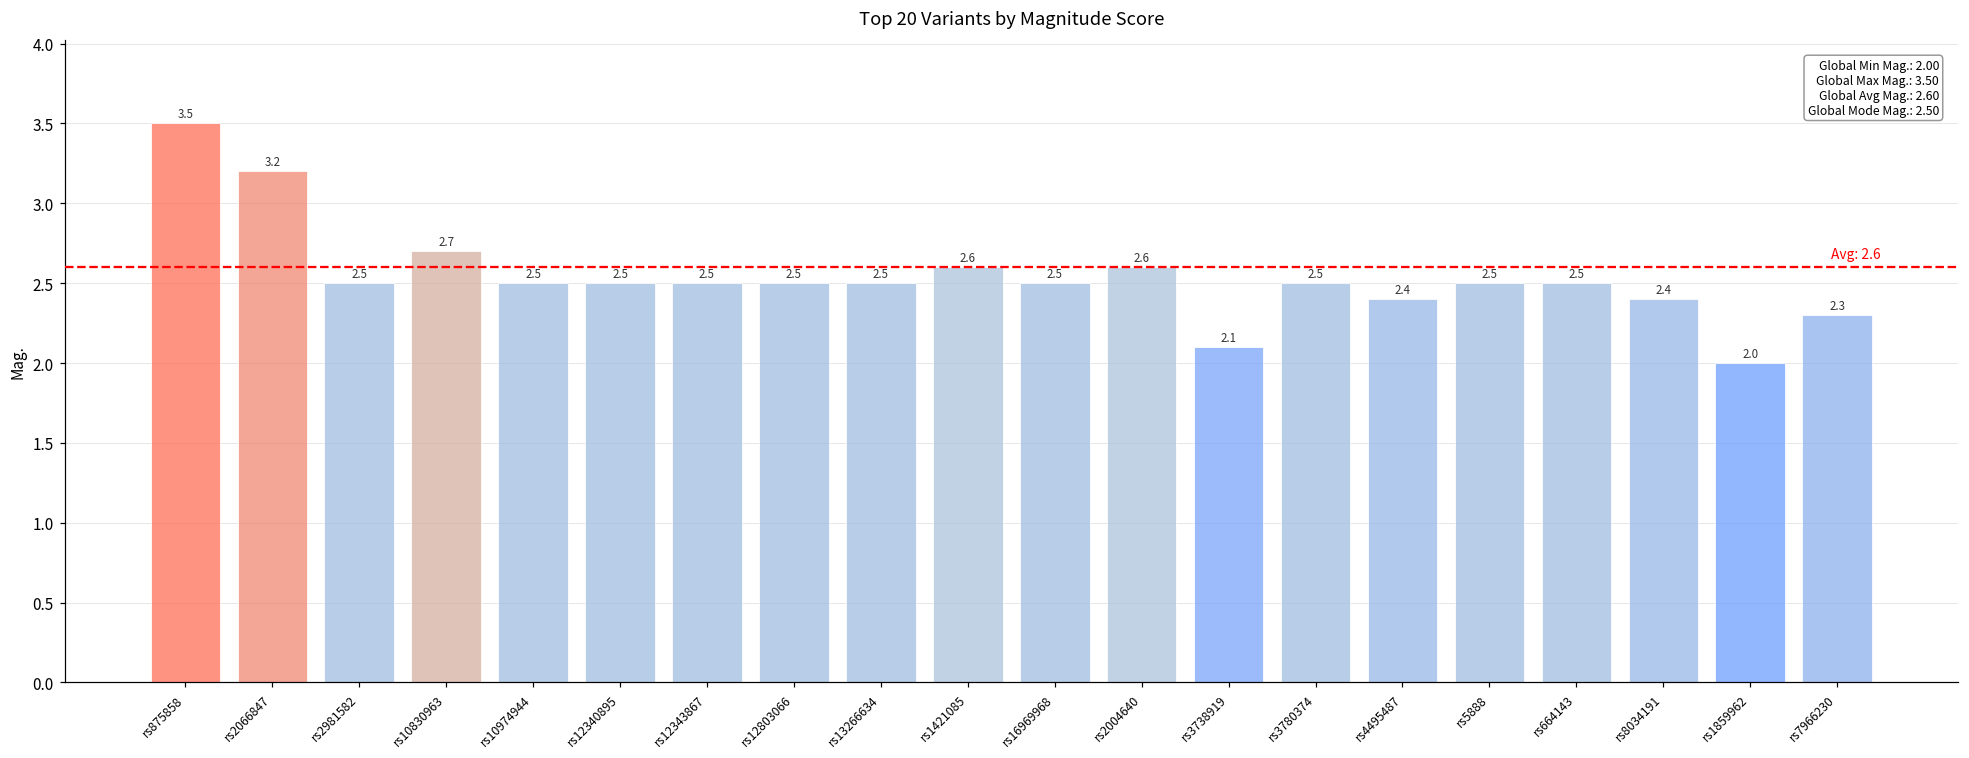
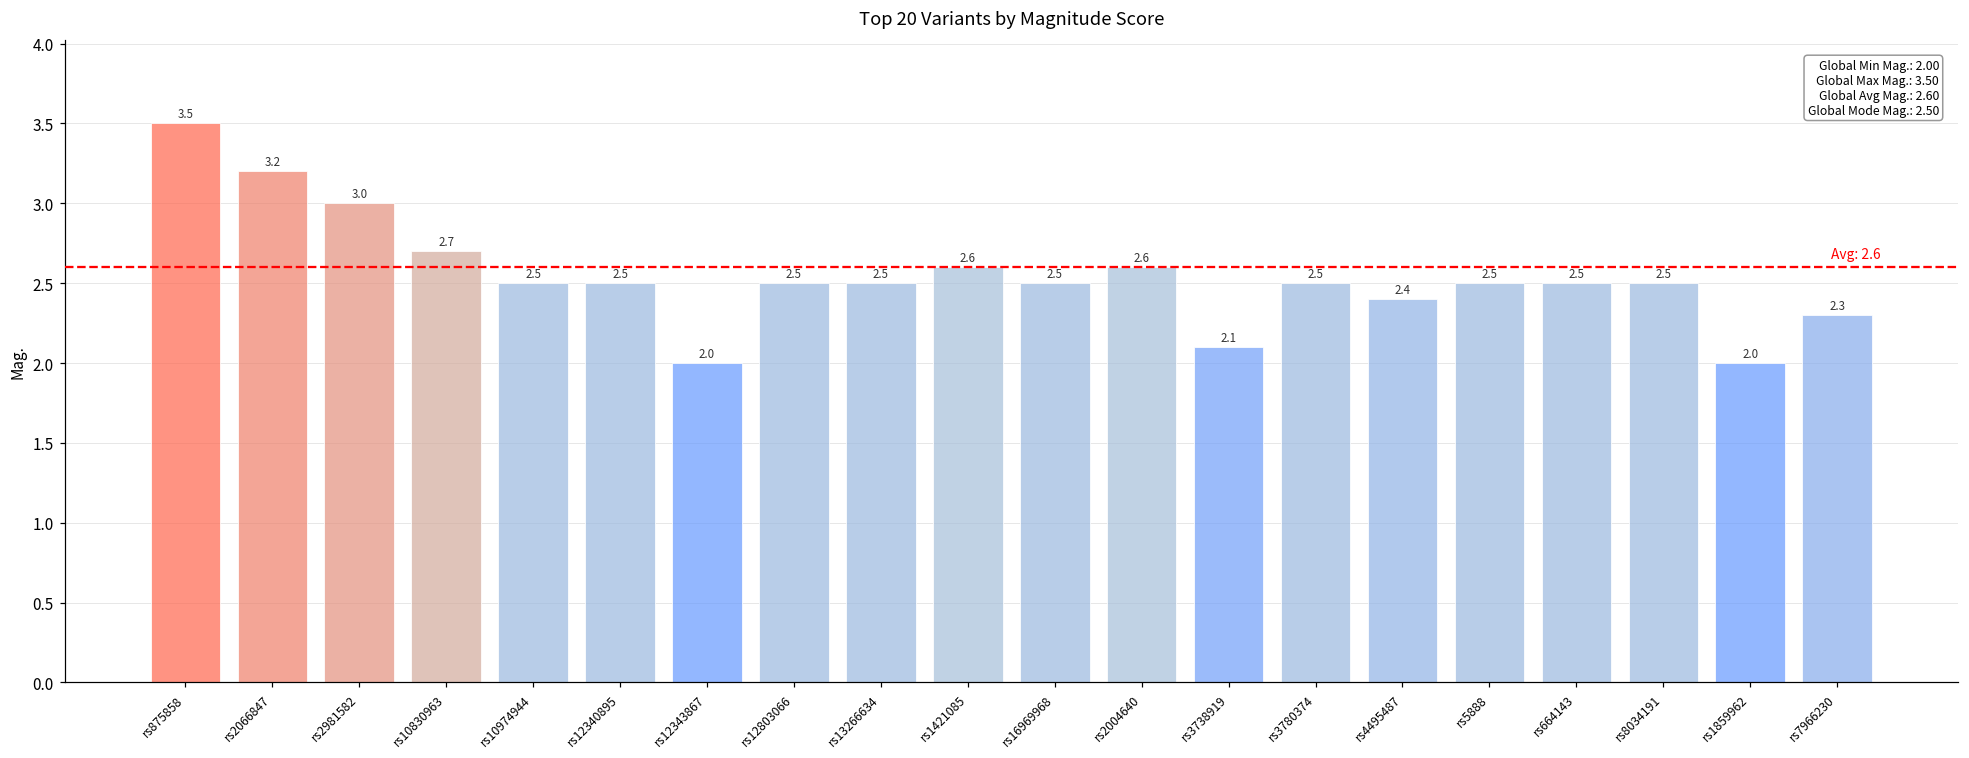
  {
    "rs875858": 3.5,
    "rs2066847": 3.2,
-   "rs2981582": 2.5,
+   "rs2981582": 3.0,
    "rs10830963": 2.7,
    "rs10974944": 2.5,
    "rs12340895": 2.5,
-   "rs12343867": 2.5,
+   "rs12343867": 2.0,
    "rs12803066": 2.5,
    "rs13266634": 2.5,
    "rs1421085": 2.6,
    "rs16969968": 2.5,
    "rs2004640": 2.6,
    "rs3738919": 2.1,
    "rs3780374": 2.5,
    "rs4495487": 2.4,
    "rs5888": 2.5,
    "rs664143": 2.5,
-   "rs8034191": 2.4,
+   "rs8034191": 2.5,
    "rs1859962": 2.0,
    "rs7966230": 2.3
  }
